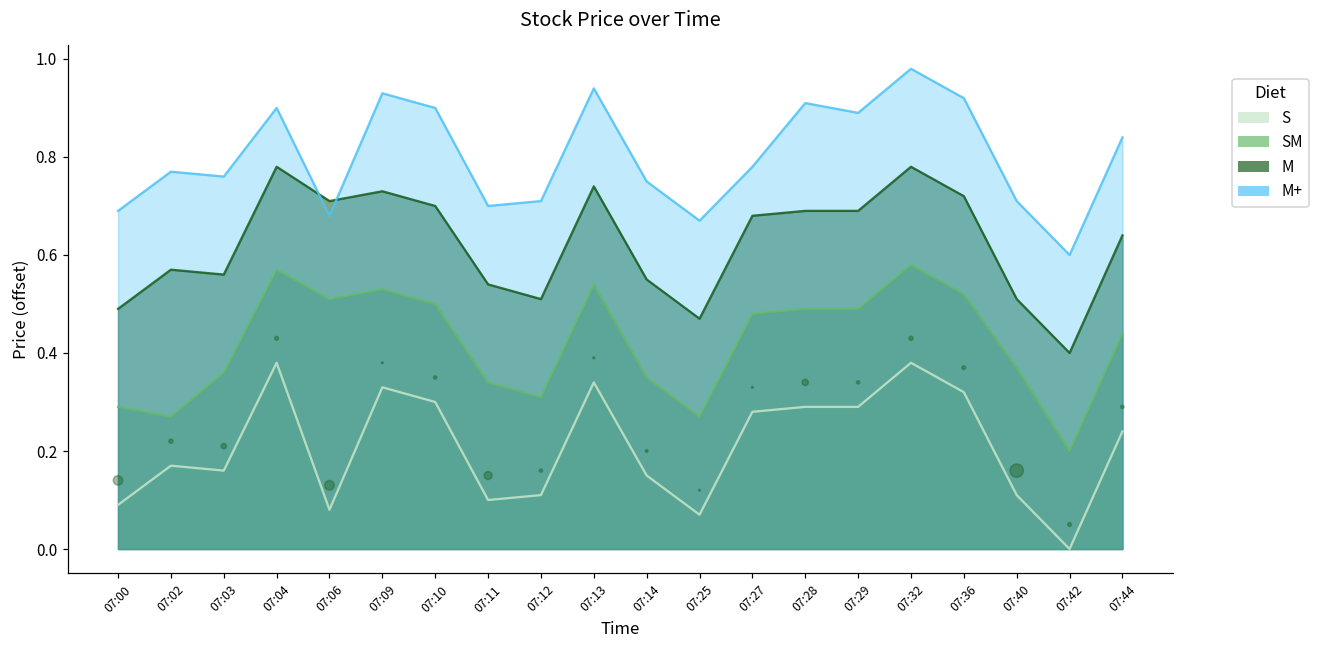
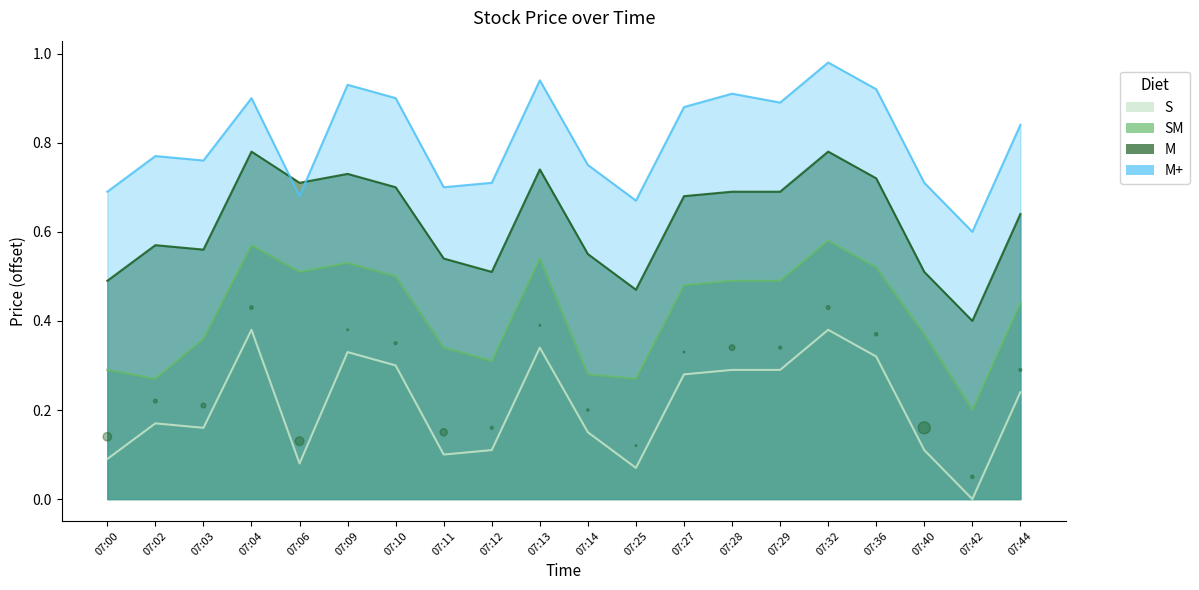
  {
    "S": {
      "07:00": 0.09,
      "07:02": 0.17,
      "07:03": 0.16,
      "07:04": 0.38,
      "07:06": 0.08,
      "07:09": 0.33,
      "07:10": 0.30,
      "07:11": 0.10,
      "07:12": 0.11,
      "07:13": 0.34,
      "07:14": 0.15,
      "07:25": 0.07,
      "07:27": 0.28,
      "07:28": 0.29,
      "07:29": 0.29,
      "07:32": 0.38,
      "07:36": 0.32,
      "07:40": 0.11,
      "07:42": 0.00,
      "07:44": 0.24
    },
    "SM": {
      "07:00": 0.29,
      "07:02": 0.27,
      "07:03": 0.36,
      "07:04": 0.57,
      "07:06": 0.51,
      "07:09": 0.53,
      "07:10": 0.50,
      "07:11": 0.34,
      "07:12": 0.31,
      "07:13": 0.54,
-     "07:14": 0.35,
+     "07:14": 0.28,
      "07:25": 0.27,
      "07:27": 0.48,
      "07:28": 0.49,
      "07:29": 0.49,
      "07:32": 0.58,
      "07:36": 0.52,
      "07:40": 0.37,
      "07:42": 0.20,
      "07:44": 0.44
    },
    "M+": {
      "07:00": 0.69,
      "07:02": 0.77,
      "07:03": 0.76,
      "07:04": 0.90,
      "07:06": 0.68,
      "07:09": 0.93,
      "07:10": 0.90,
      "07:11": 0.70,
      "07:12": 0.71,
      "07:13": 0.94,
      "07:14": 0.75,
      "07:25": 0.67,
-     "07:27": 0.78,
+     "07:27": 0.88,
      "07:28": 0.91,
      "07:29": 0.89,
      "07:32": 0.98,
      "07:36": 0.92,
      "07:40": 0.71,
      "07:42": 0.60,
      "07:44": 0.84
    }
  }
